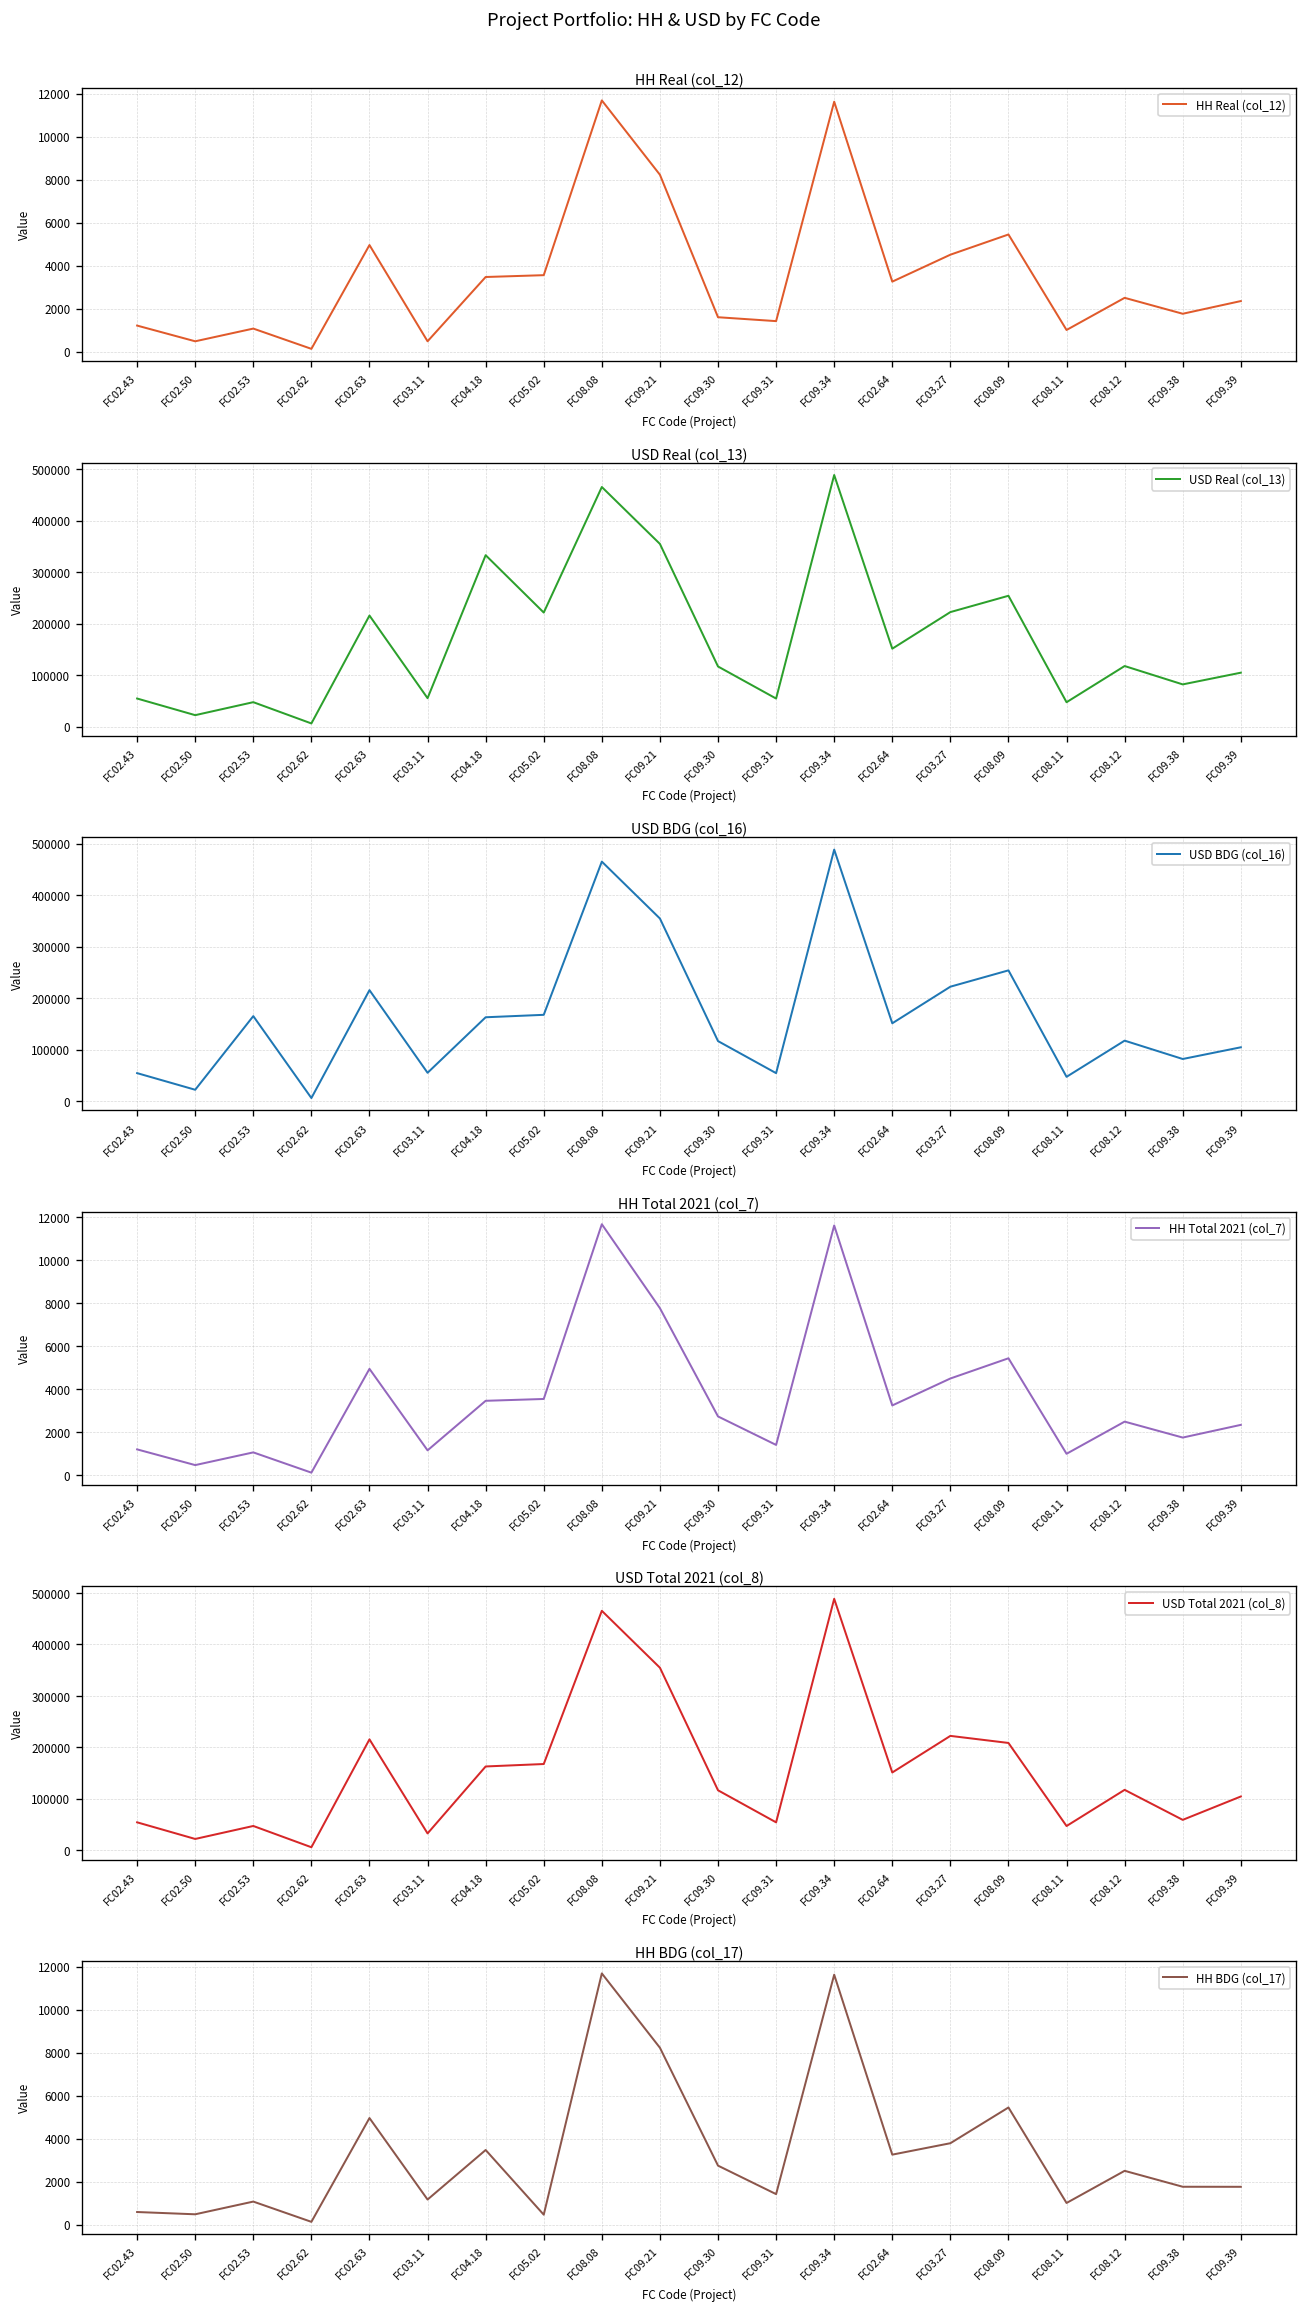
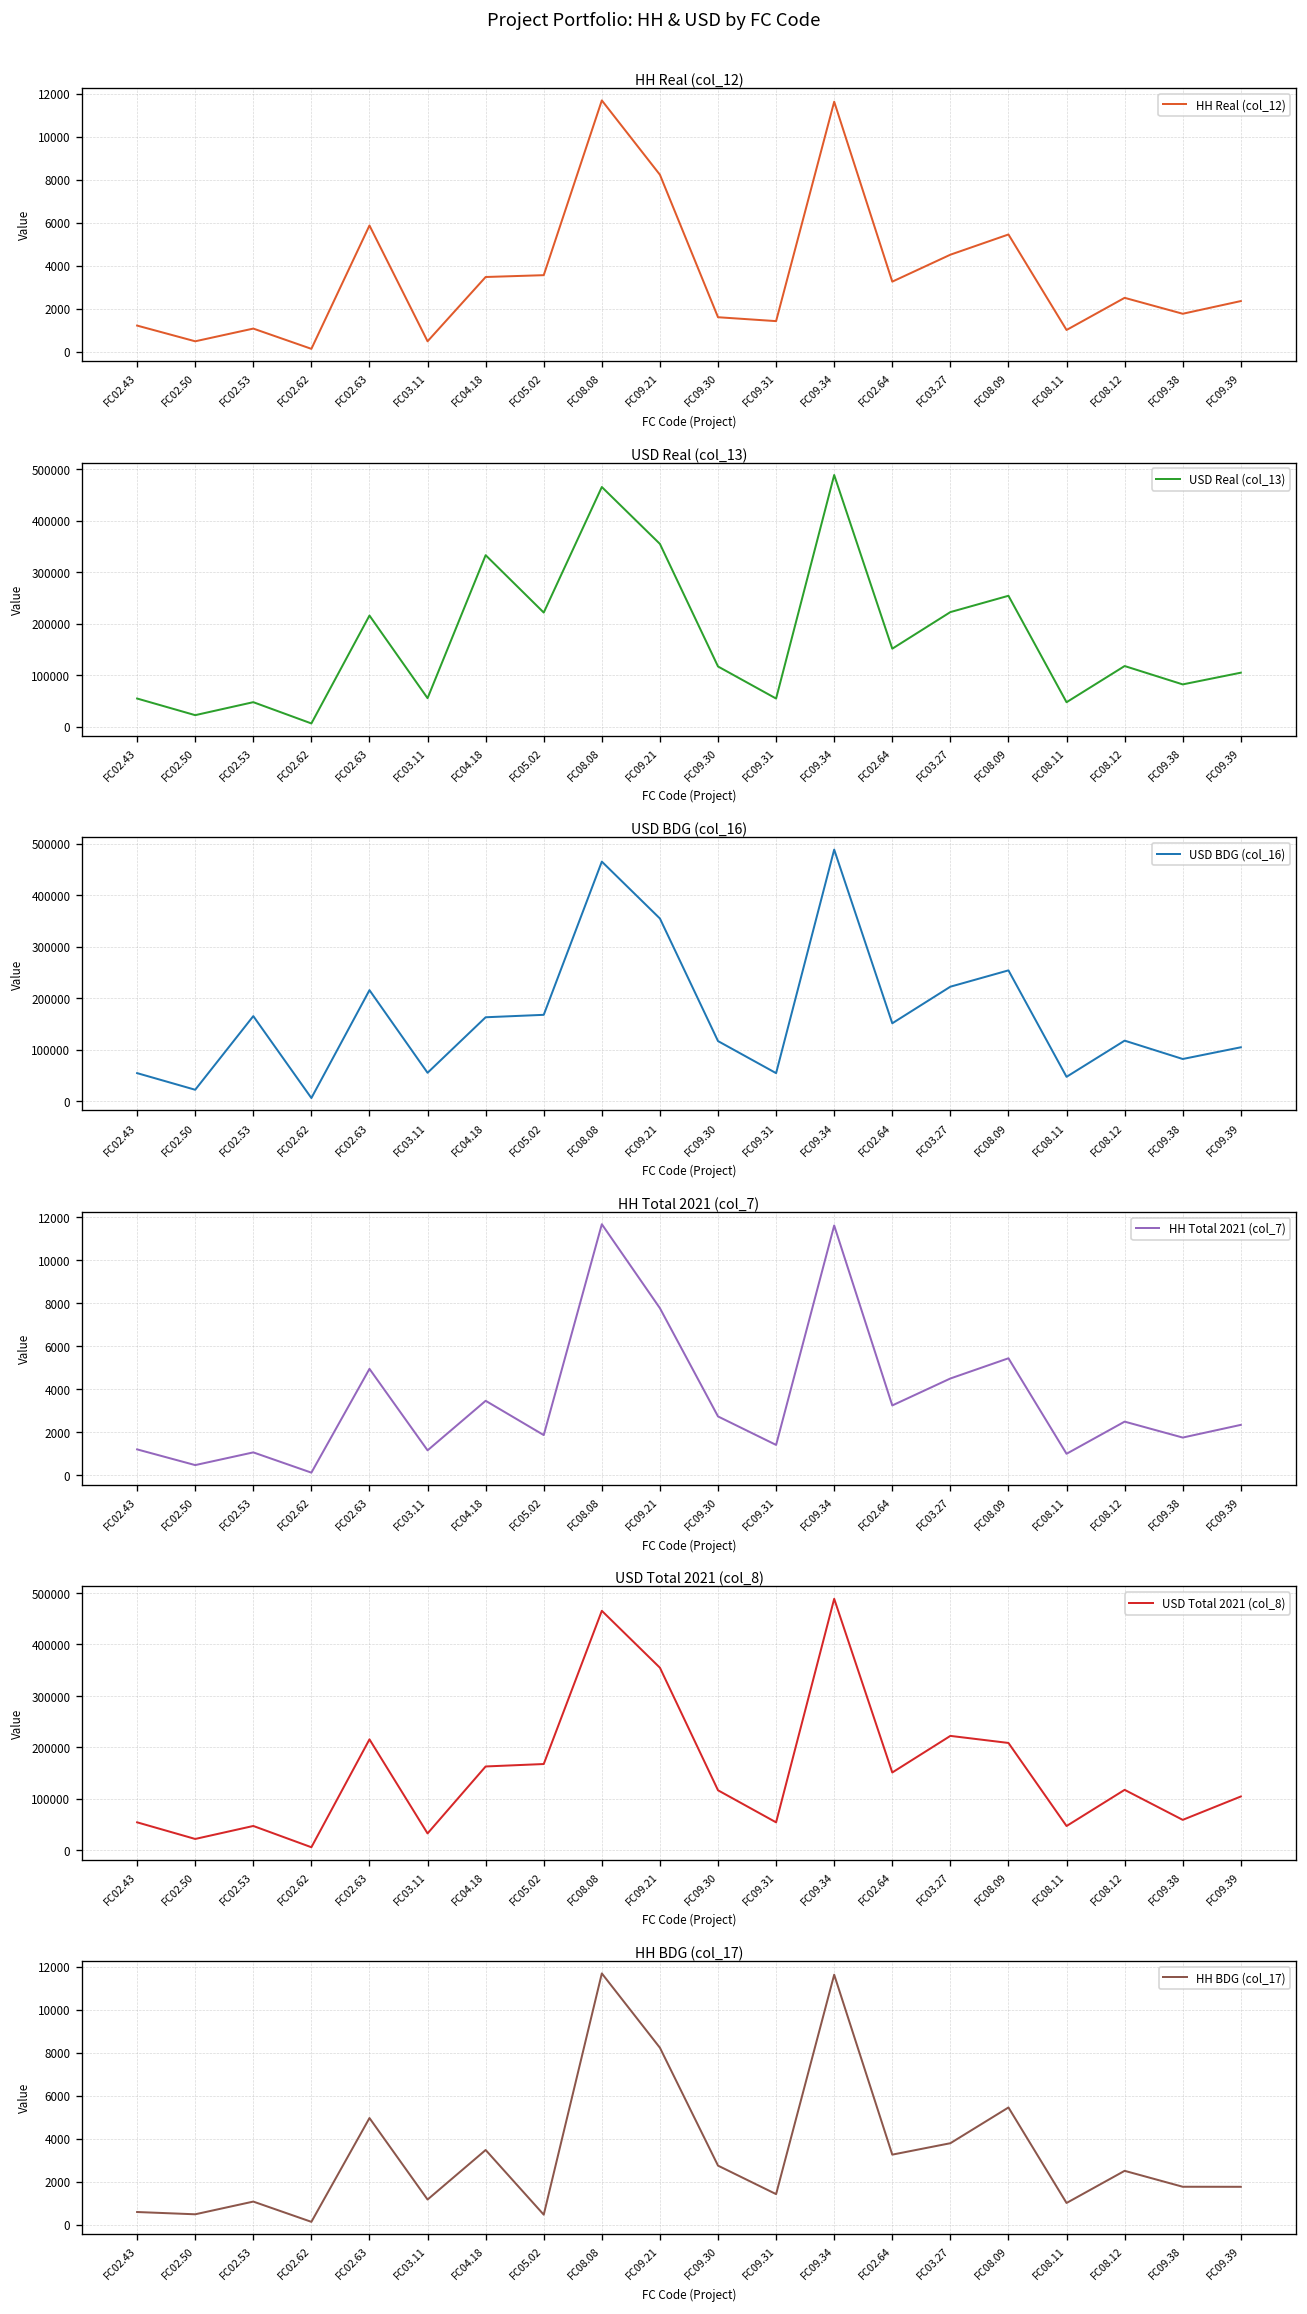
  {
    "HH Real (col_12)": {
      "FC02.43": 1200,
      "FC02.50": 500,
      "FC02.53": 1100,
      "FC02.62": 100,
-     "FC02.63": 5000,
+     "FC02.63": 5900,
      "FC03.11": 500,
      "FC04.18": 3500,
      "FC05.02": 3600,
      "FC08.08": 11700,
      "FC09.21": 8200,
      "FC09.30": 1600,
      "FC09.31": 1400,
      "FC09.34": 11600,
      "FC02.64": 3300,
      "FC03.27": 4500,
      "FC08.09": 5400,
      "FC08.11": 1000,
      "FC08.12": 2500,
      "FC09.38": 1800,
      "FC09.39": 2300
    },
    "USD Real (col_13)": {
      "FC02.43": 50000,
      "FC02.50": 20000,
      "FC02.53": 50000,
      "FC02.62": 10000,
      "FC02.63": 220000,
      "FC03.11": 60000,
      "FC04.18": 330000,
      "FC05.02": 220000,
      "FC08.08": 470000,
      "FC09.21": 350000,
      "FC09.30": 120000,
      "FC09.31": 50000,
      "FC09.34": 490000,
      "FC02.64": 150000,
      "FC03.27": 220000,
      "FC08.09": 250000,
      "FC08.11": 50000,
      "FC08.12": 120000,
      "FC09.38": 80000,
      "FC09.39": 100000
    },
    "USD BDG (col_16)": {
      "FC02.43": 50000,
      "FC02.50": 20000,
      "FC02.53": 170000,
      "FC02.62": 10000,
      "FC02.63": 220000,
      "FC03.11": 60000,
      "FC04.18": 160000,
      "FC05.02": 170000,
      "FC08.08": 470000,
      "FC09.21": 350000,
      "FC09.30": 120000,
      "FC09.31": 50000,
      "FC09.34": 490000,
      "FC02.64": 150000,
      "FC03.27": 220000,
      "FC08.09": 250000,
      "FC08.11": 50000,
      "FC08.12": 120000,
      "FC09.38": 80000,
      "FC09.39": 100000
    },
    "HH Total 2021 (col_7)": {
      "FC02.43": 1200,
      "FC02.50": 500,
      "FC02.53": 1100,
      "FC02.62": 100,
      "FC02.63": 5000,
      "FC03.11": 1200,
      "FC04.18": 3500,
-     "FC05.02": 3600,
+     "FC05.02": 1900,
      "FC08.08": 11700,
      "FC09.21": 7800,
      "FC09.30": 2700,
      "FC09.31": 1400,
      "FC09.34": 11600,
      "FC02.64": 3300,
      "FC03.27": 4500,
      "FC08.09": 5400,
      "FC08.11": 1000,
      "FC08.12": 2500,
      "FC09.38": 1800,
      "FC09.39": 2300
    },
    "USD Total 2021 (col_8)": {
      "FC02.43": 50000,
      "FC02.50": 20000,
      "FC02.53": 50000,
      "FC02.62": 10000,
      "FC02.63": 220000,
      "FC03.11": 30000,
      "FC04.18": 160000,
      "FC05.02": 170000,
      "FC08.08": 470000,
      "FC09.21": 350000,
      "FC09.30": 120000,
      "FC09.31": 50000,
      "FC09.34": 490000,
      "FC02.64": 150000,
      "FC03.27": 220000,
      "FC08.09": 210000,
      "FC08.11": 50000,
      "FC08.12": 120000,
      "FC09.38": 60000,
      "FC09.39": 100000
    },
    "HH BDG (col_17)": {
      "FC02.43": 600,
      "FC02.50": 500,
      "FC02.53": 1100,
      "FC02.62": 100,
      "FC02.63": 5000,
      "FC03.11": 1200,
      "FC04.18": 3500,
      "FC05.02": 500,
      "FC08.08": 11700,
      "FC09.21": 8200,
      "FC09.30": 2700,
      "FC09.31": 1400,
      "FC09.34": 11600,
      "FC02.64": 3300,
      "FC03.27": 3800,
      "FC08.09": 5400,
      "FC08.11": 1000,
      "FC08.12": 2500,
      "FC09.38": 1800,
      "FC09.39": 1800
    }
  }
